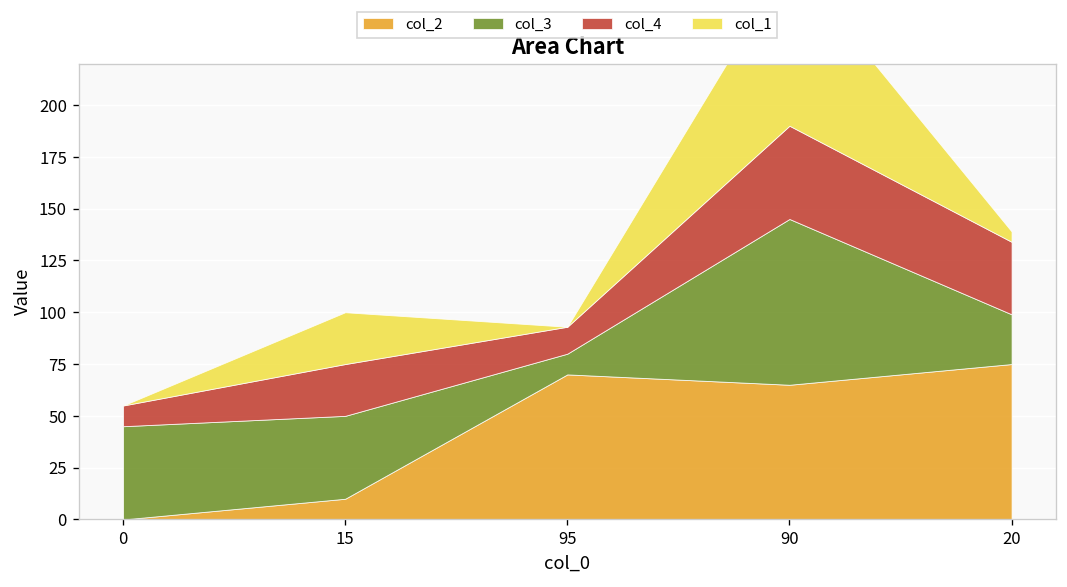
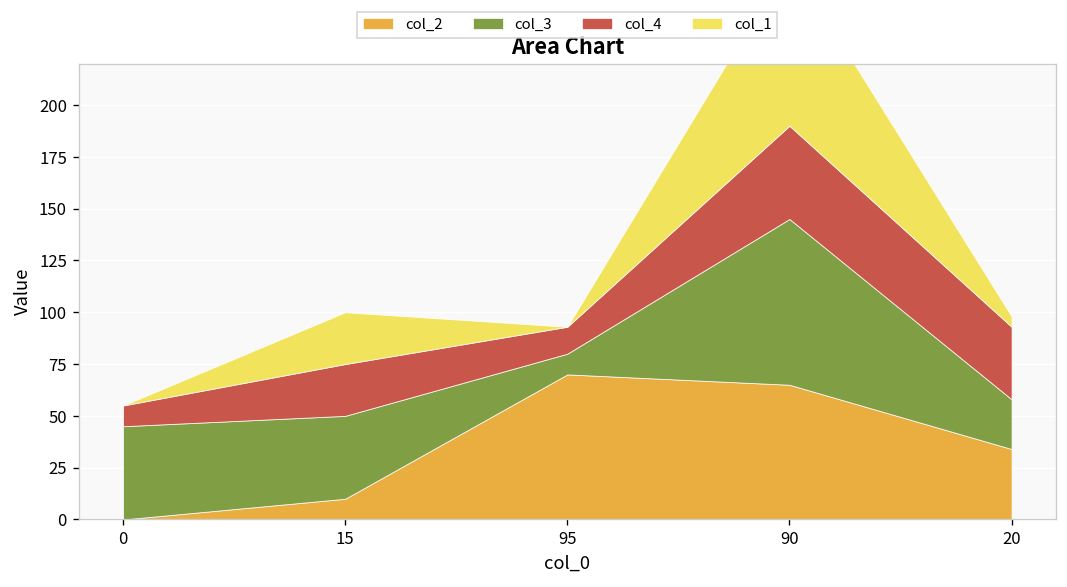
  {
    "col_2": {
      "0": 0,
      "15": 10,
      "95": 70,
      "90": 65,
-     "20": 75
+     "20": 34
    },
    "col_3": {
      "0": 45,
      "15": 40,
      "95": 10,
      "90": 80,
      "20": 24
    },
    "col_4": {
      "15": 25,
      "90": 45,
      "20": 35
    },
    "col_1": {
      "15": 25,
      "20": 5
    }
  }
